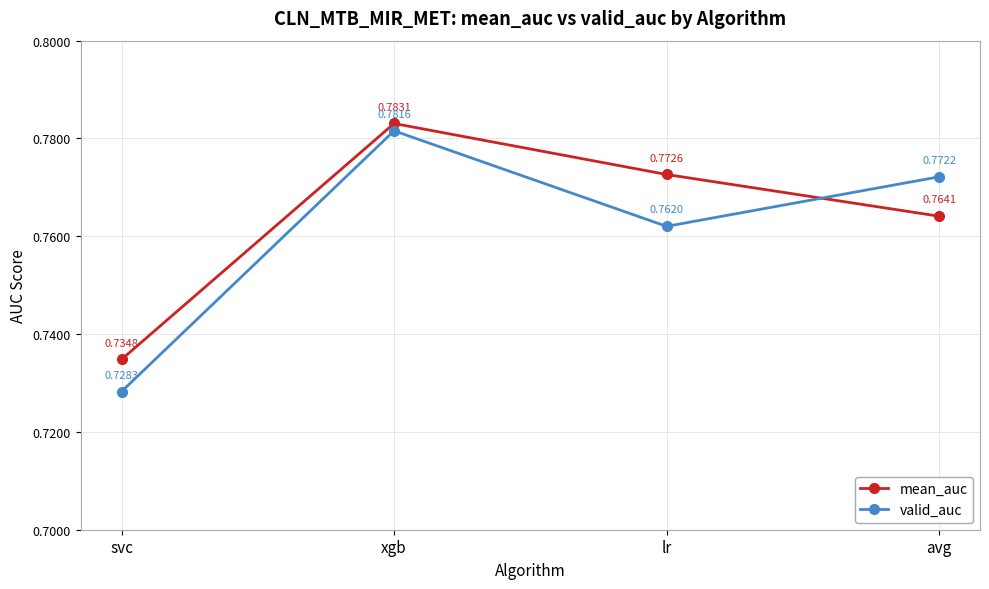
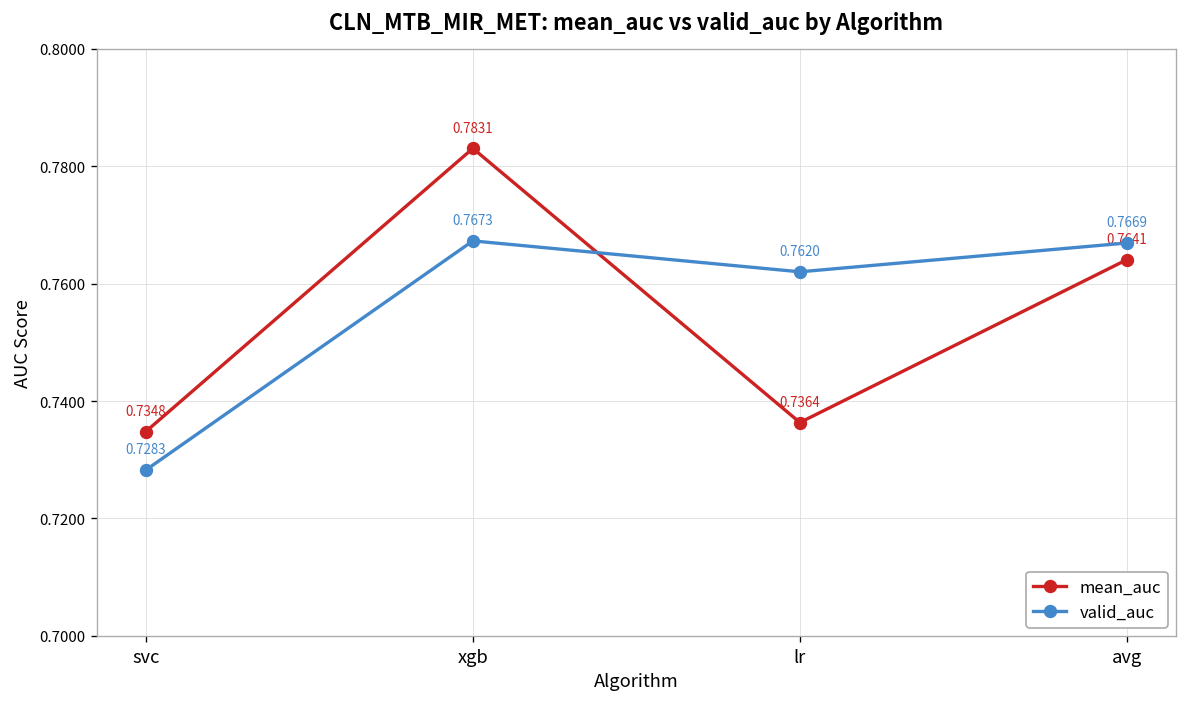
  {
    "mean_auc": {
      "svc": 0.7348,
      "xgb": 0.7831,
-     "lr": 0.7726
+     "lr": 0.7364
    },
    "valid_auc": {
      "svc": 0.7283,
-     "xgb": 0.7816,
+     "xgb": 0.7673,
      "lr": 0.7620,
-     "avg": 0.7722
+     "avg": 0.7669
    }
  }
